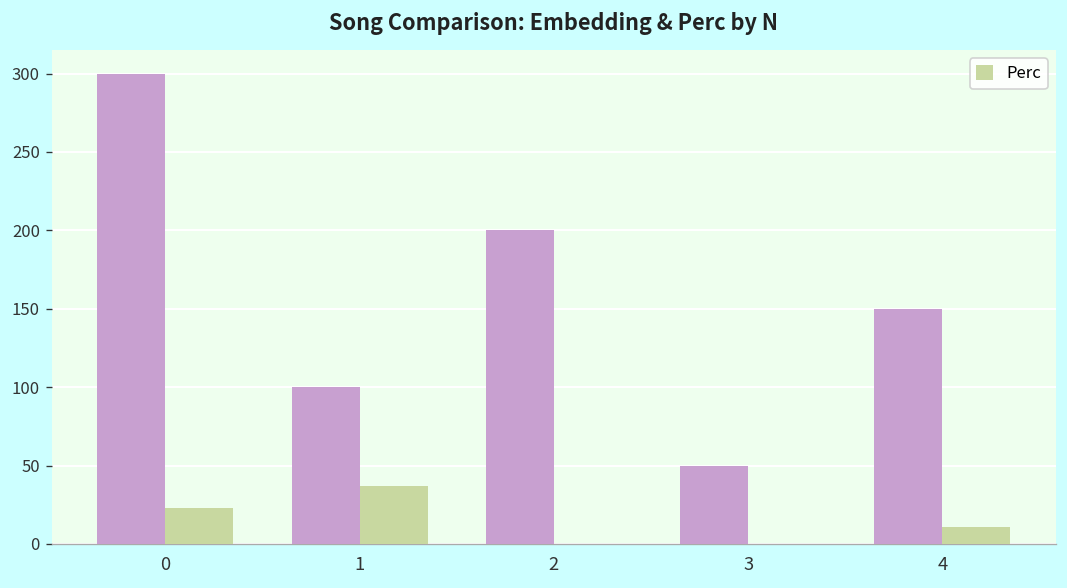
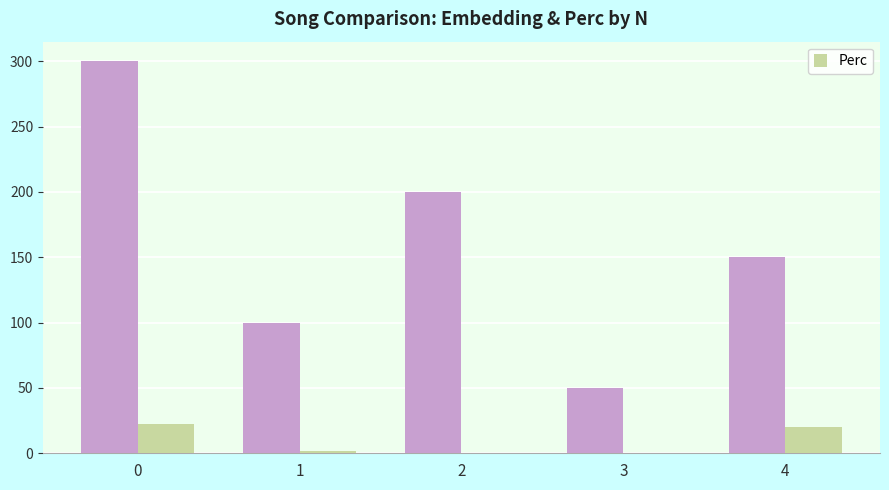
  {
    "Perc": {
      "0": 23,
-     "1": 37,
+     "1": 1,
      "2": 0,
      "3": 0,
-     "4": 11
+     "4": 20
    }
  }
